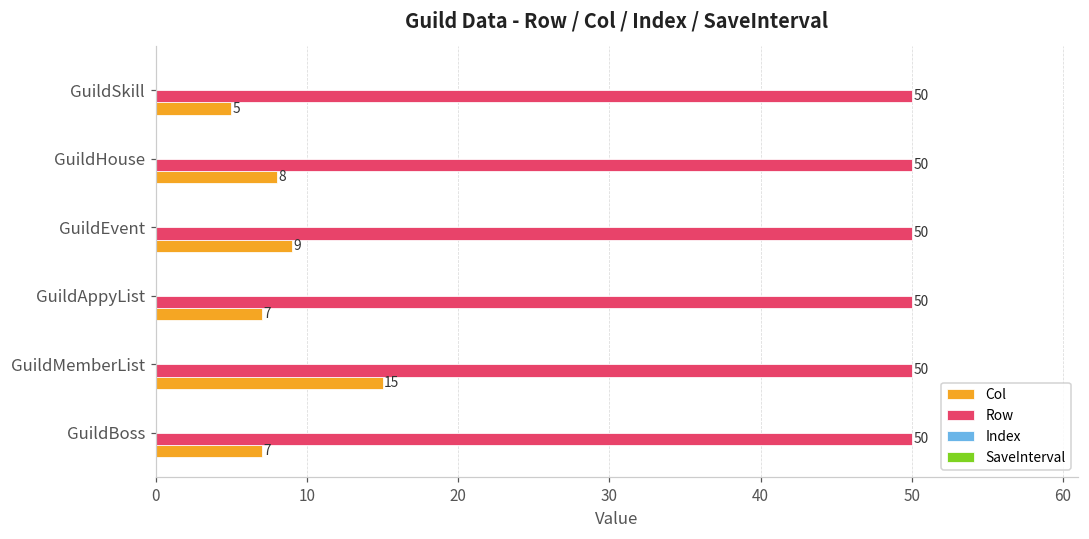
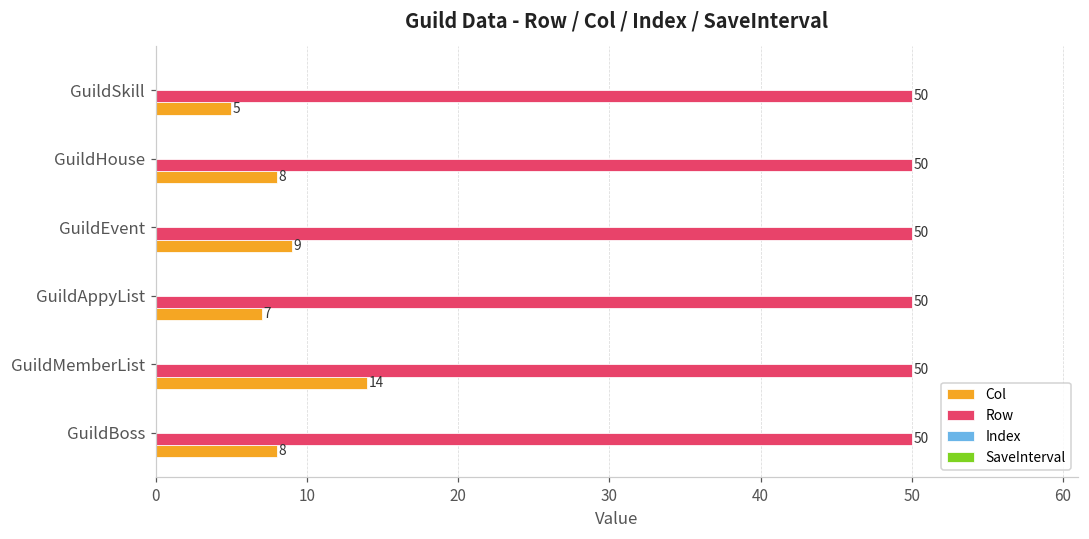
  {
    "Col": {
      "GuildSkill": 5,
      "GuildHouse": 8,
      "GuildEvent": 9,
      "GuildAppyList": 7,
-     "GuildMemberList": 15,
-     "GuildBoss": 7
+     "GuildMemberList": 14,
+     "GuildBoss": 8
    },
    "Row": {
      "GuildSkill": 50,
      "GuildHouse": 50,
      "GuildEvent": 50,
      "GuildAppyList": 50,
      "GuildMemberList": 50,
      "GuildBoss": 50
    },
    "Index": {
      "GuildSkill": 0.0,
      "GuildHouse": 0.0,
      "GuildEvent": 0.0,
      "GuildAppyList": 0.0,
      "GuildMemberList": 0.0,
      "GuildBoss": 0.0
    },
    "SaveInterval": {
      "GuildSkill": 0.0,
      "GuildHouse": 0.0,
      "GuildEvent": 0.0,
      "GuildAppyList": 0.0,
      "GuildMemberList": 0.0,
      "GuildBoss": 0.0
    }
  }
